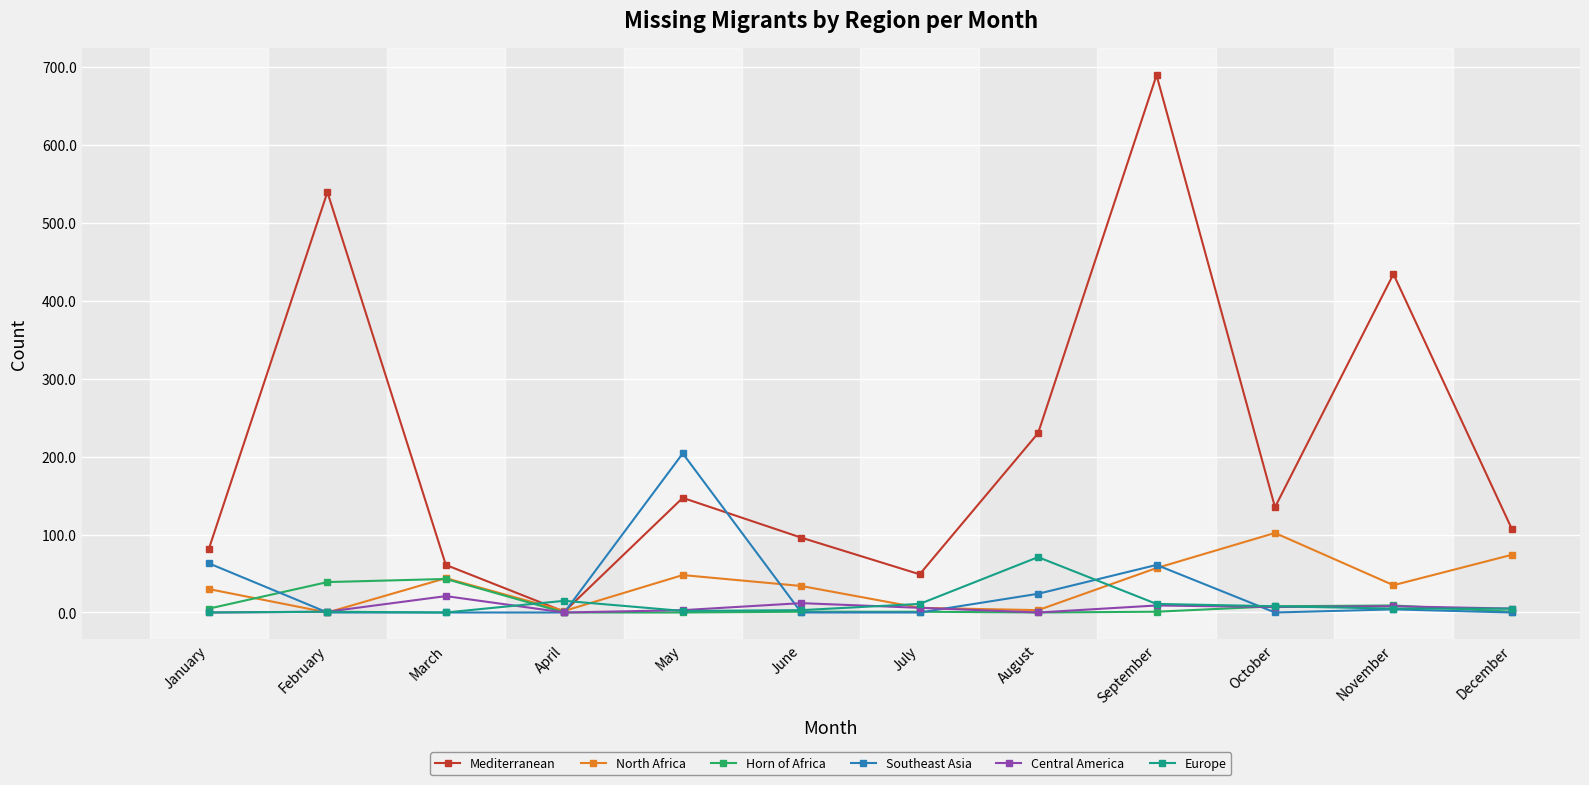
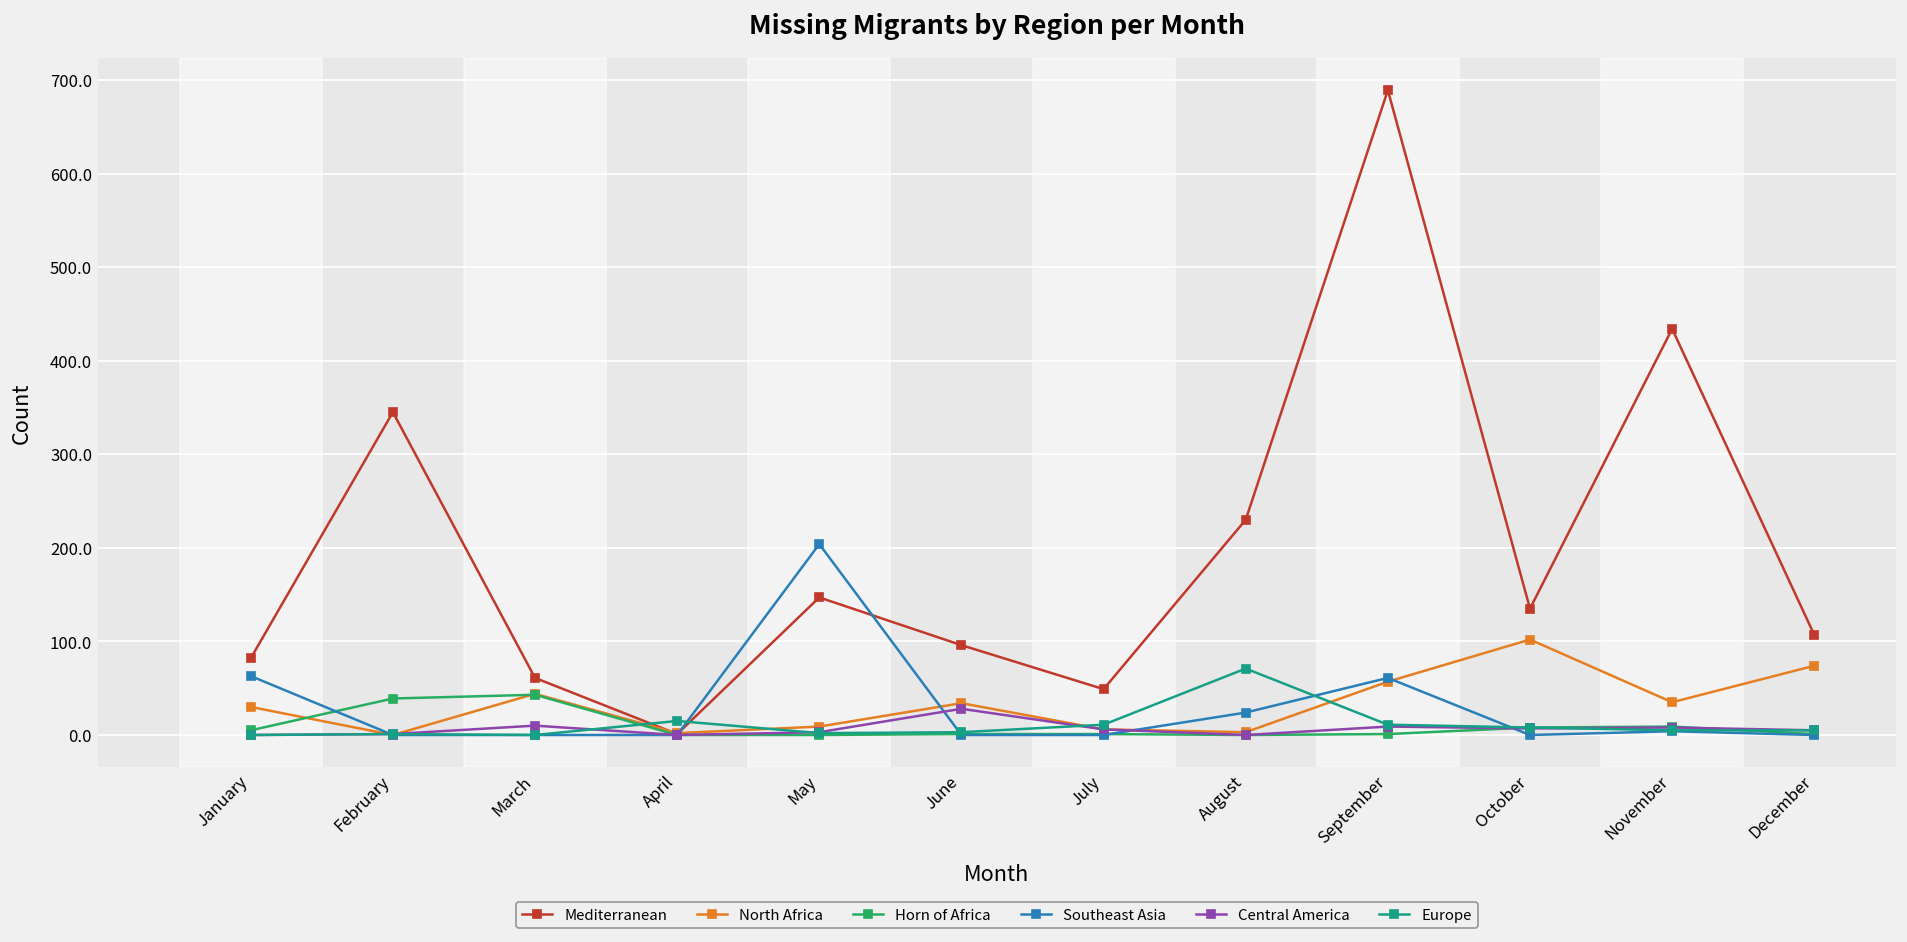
  {
    "Mediterranean": {
      "January": 80,
-     "February": 540,
+     "February": 350,
      "March": 60,
      "May": 150,
      "June": 100,
      "July": 50,
      "August": 230,
      "September": 690,
      "October": 140,
      "November": 430,
      "December": 110
    },
    "North Africa": {
      "January": 30,
-     "May": 50,
+     "May": 10,
      "June": 30,
      "September": 60,
      "October": 100,
      "November": 40,
      "December": 70
    },
    "Southeast Asia": {
      "January": 60,
      "May": 200,
      "August": 20,
      "September": 60,
      "October": 0
    },
    "Central America": {
-     "March": 20,
-     "June": 10
+     "March": 10,
+     "June": 30
    }
  }
